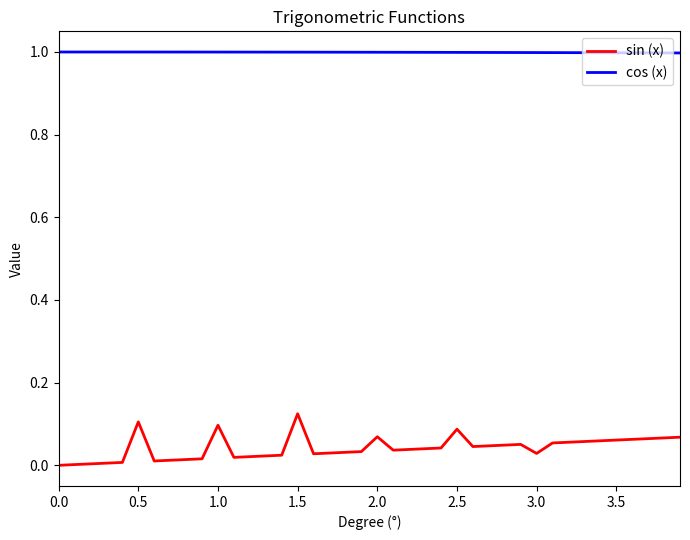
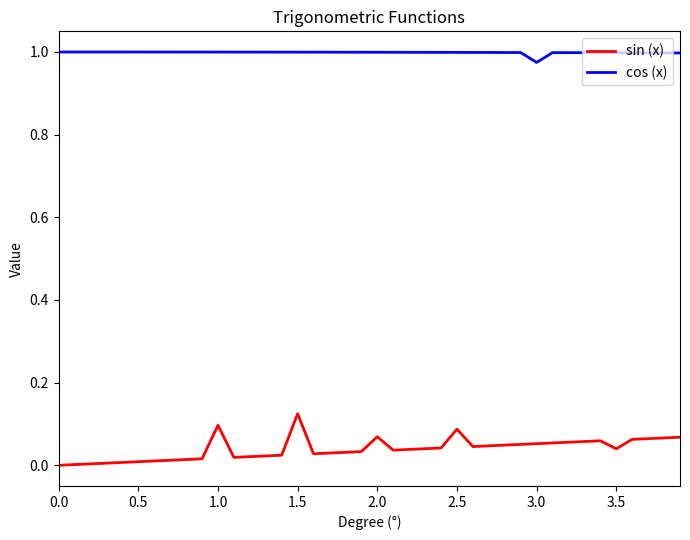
  {
    "sin (x)": {
      "0.0": 0.00,
-     "0.5": 0.11,
+     "0.5": 0.01,
      "1.0": 0.10,
      "1.5": 0.12,
      "2.0": 0.07,
      "2.5": 0.09,
-     "3.0": 0.03,
-     "3.5": 0.06
+     "3.0": 0.05,
+     "3.5": 0.04
    },
    "cos (x)": {
      "0.0": 1.00,
      "0.5": 1.00,
      "1.0": 1.00,
      "1.5": 1.00,
      "2.0": 1.00,
      "2.5": 1.00,
-     "3.0": 1.00
+     "3.0": 0.97
    }
  }
